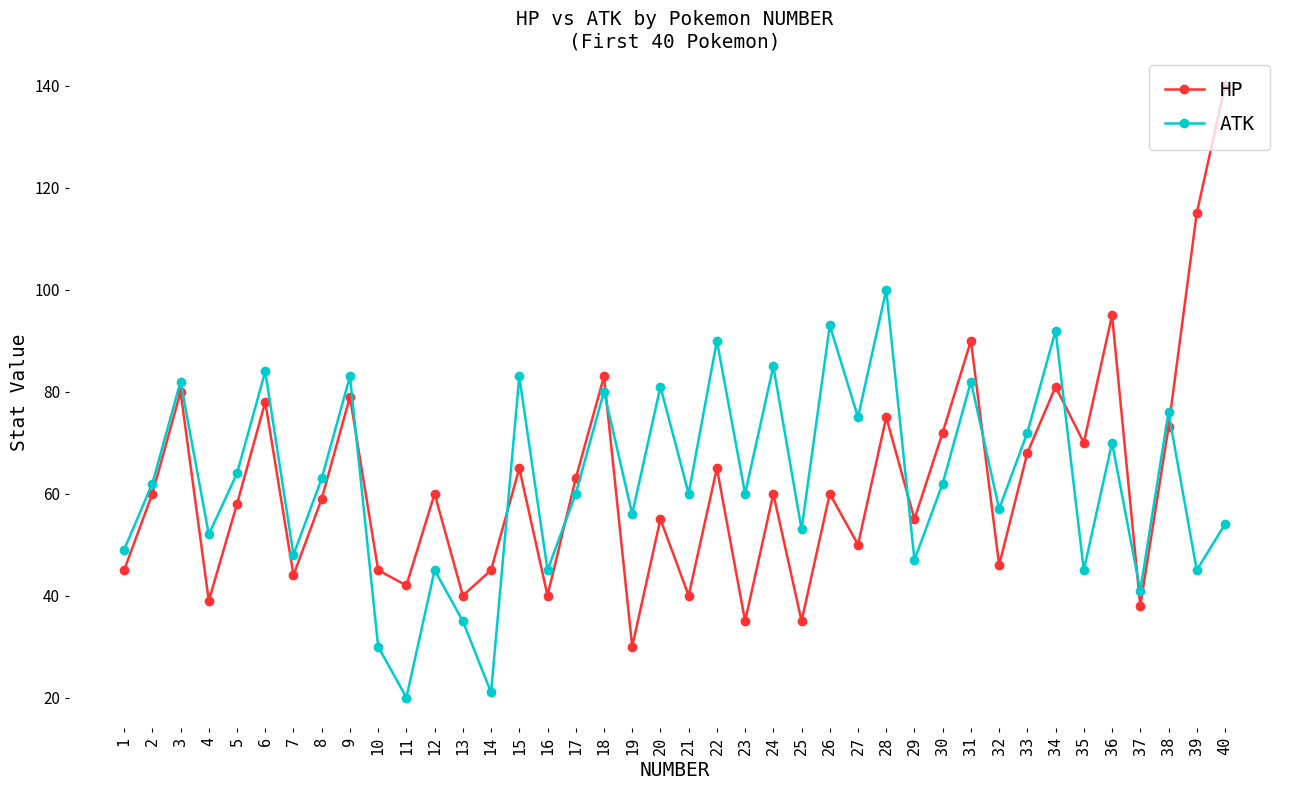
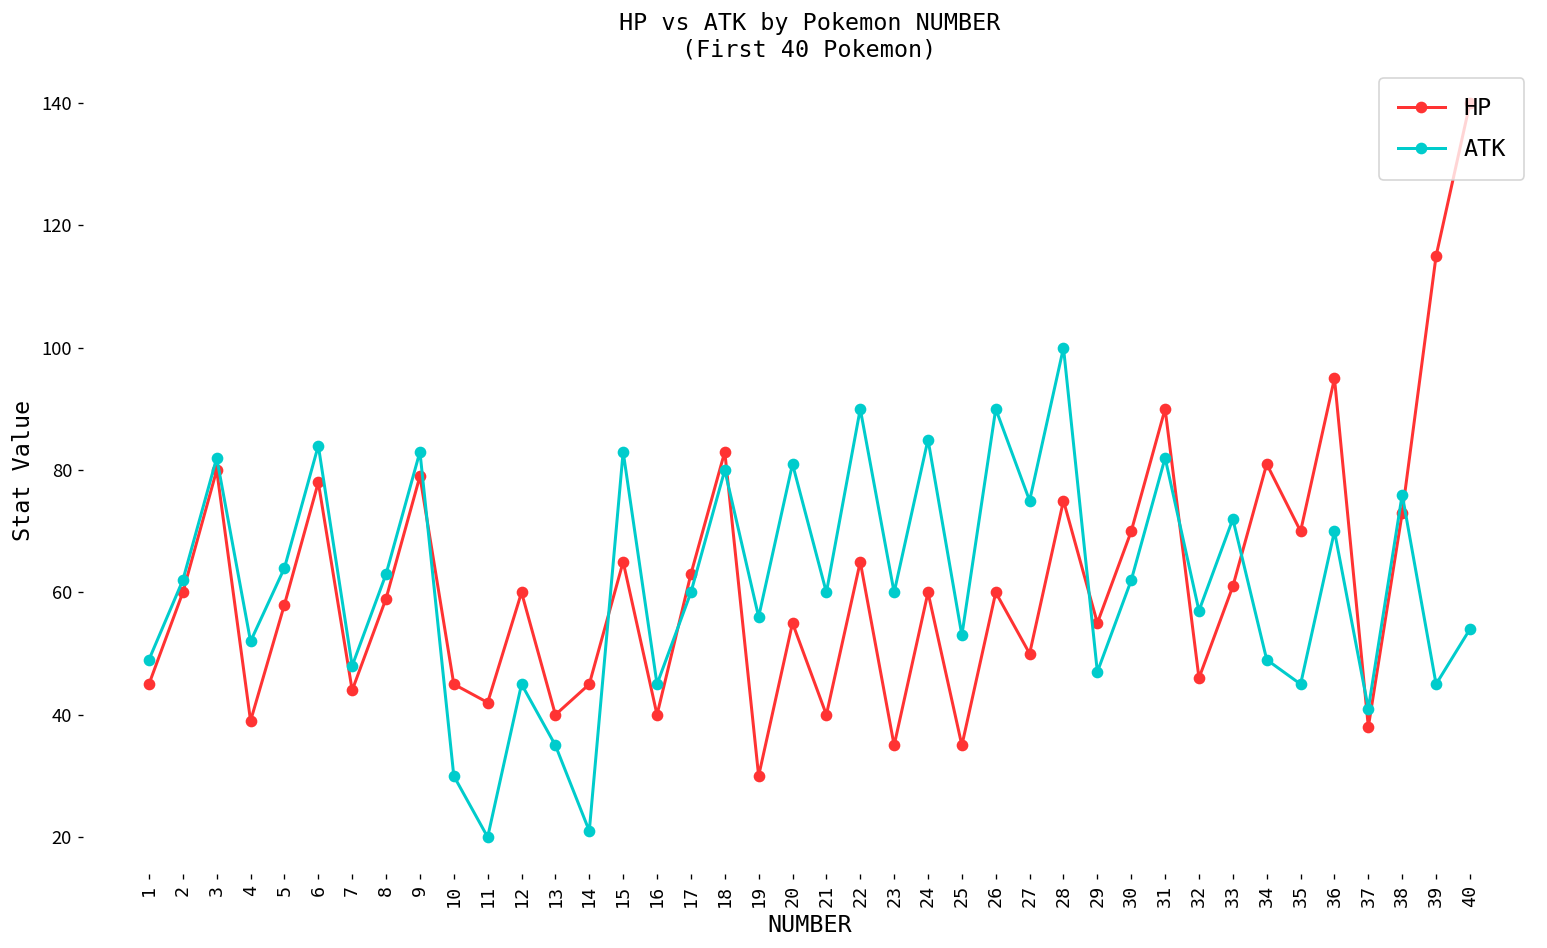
  {
    "HP": {
      "1": 45,
      "2": 60,
      "3": 80,
      "4": 39,
      "5": 58,
      "6": 78,
      "7": 44,
      "8": 59,
      "9": 79,
      "10": 45,
      "11": 42,
      "12": 60,
      "13": 40,
      "14": 45,
      "15": 65,
      "16": 40,
      "17": 63,
      "18": 83,
      "19": 30,
      "20": 55,
      "21": 40,
      "22": 65,
      "23": 35,
      "24": 60,
      "25": 35,
      "26": 60,
      "27": 50,
      "28": 75,
      "29": 55,
-     "30": 72,
+     "30": 70,
      "31": 90,
      "32": 46,
-     "33": 68,
+     "33": 61,
      "34": 81,
      "35": 70,
      "36": 95,
      "37": 38,
      "38": 73,
      "39": 115
    },
    "ATK": {
      "1": 49,
      "2": 62,
      "3": 82,
      "4": 52,
      "5": 64,
      "6": 84,
      "7": 48,
      "8": 63,
      "9": 83,
      "10": 30,
      "11": 20,
      "12": 45,
      "13": 35,
      "14": 21,
      "15": 83,
      "16": 45,
      "17": 60,
      "18": 80,
      "19": 56,
      "20": 81,
      "21": 60,
      "22": 90,
      "23": 60,
      "24": 85,
      "25": 53,
-     "26": 93,
+     "26": 90,
      "27": 75,
      "28": 100,
      "29": 47,
      "30": 62,
      "31": 82,
      "32": 57,
      "33": 72,
-     "34": 92,
+     "34": 49,
      "35": 45,
      "36": 70,
      "37": 41,
      "38": 76,
      "39": 45,
      "40": 54
    }
  }
